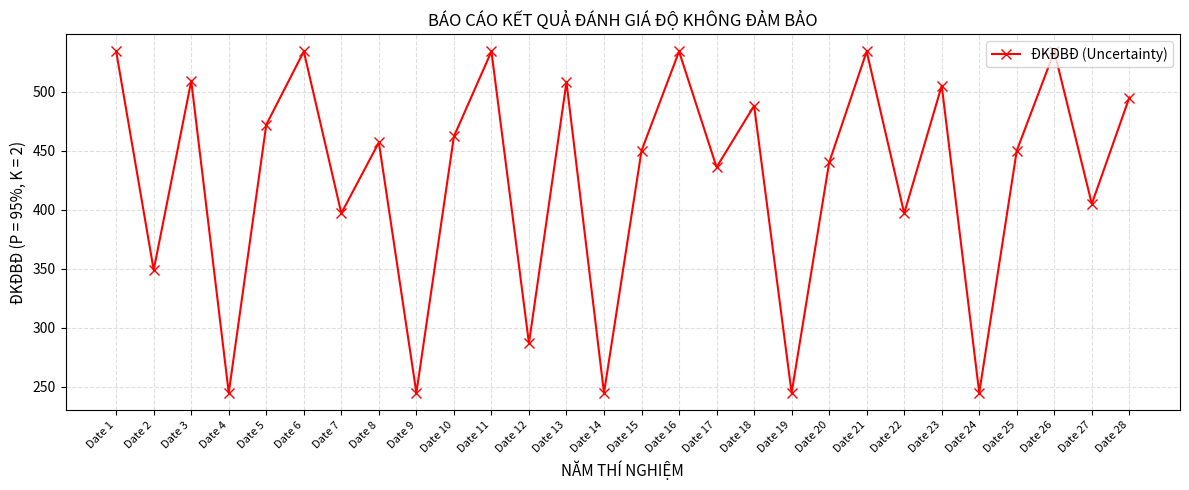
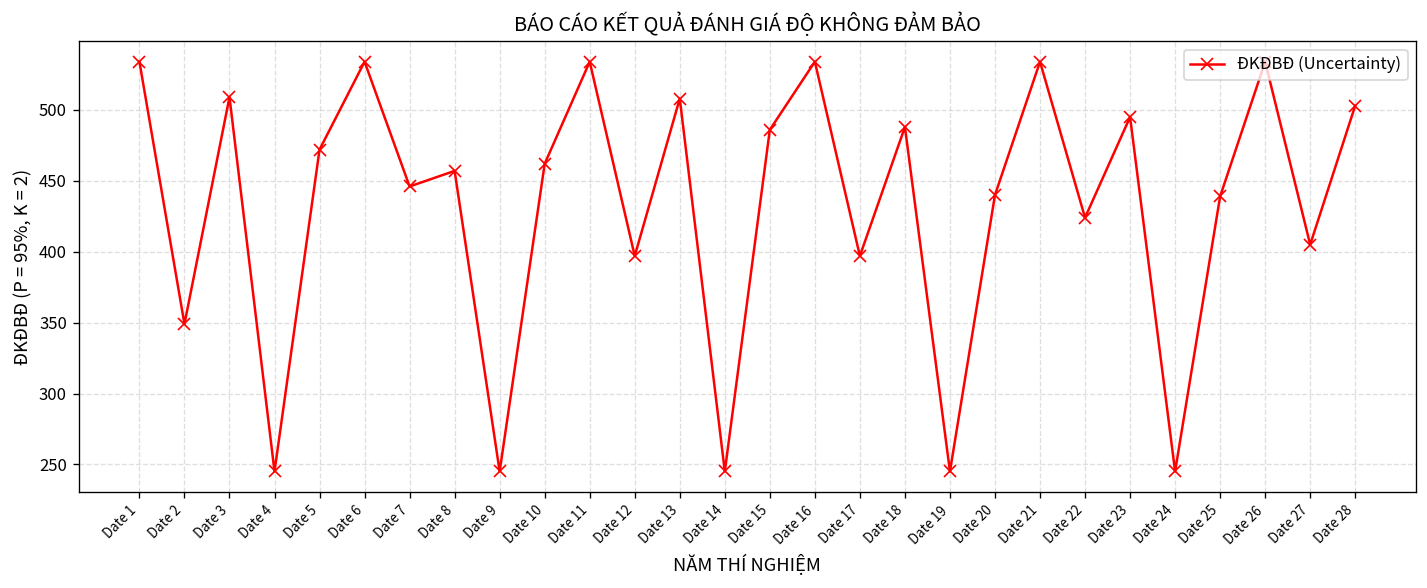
  {
    "Date 1": 534,
    "Date 2": 349,
    "Date 3": 509,
    "Date 4": 245,
    "Date 5": 472,
    "Date 6": 534,
-   "Date 7": 397,
+   "Date 7": 446,
    "Date 8": 457,
    "Date 9": 245,
    "Date 10": 462,
    "Date 11": 534,
-   "Date 12": 287,
+   "Date 12": 397,
    "Date 13": 508,
    "Date 14": 245,
-   "Date 15": 450,
+   "Date 15": 486,
    "Date 16": 534,
-   "Date 17": 436,
+   "Date 17": 397,
    "Date 18": 488,
    "Date 19": 245,
    "Date 20": 440,
    "Date 21": 534,
-   "Date 22": 397,
-   "Date 23": 505,
+   "Date 22": 424,
+   "Date 23": 495,
    "Date 24": 245,
-   "Date 25": 450,
+   "Date 25": 439,
    "Date 27": 405,
-   "Date 28": 495
+   "Date 28": 503
  }
